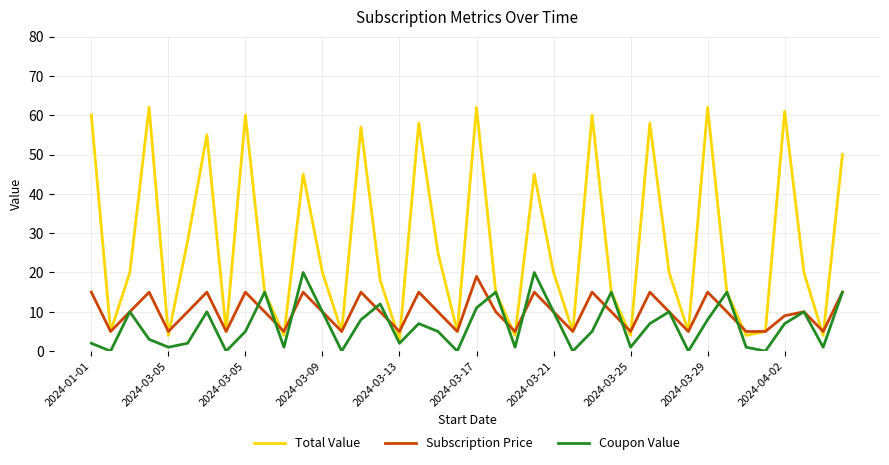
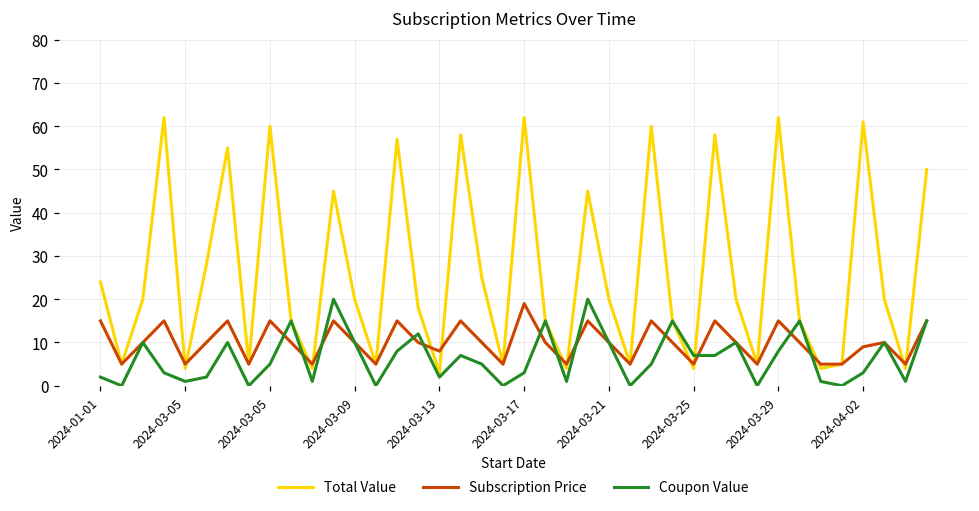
  {
    "Total Value": {
-     "2024-01-01": 60,
+     "2024-01-01": 24,
      "2024-03-09": 20,
      "2024-03-13": 3,
      "2024-03-17": 62,
      "2024-03-21": 20,
      "2024-03-25": 4,
      "2024-03-29": 62,
      "2024-04-02": 61
    },
    "Subscription Price": {
      "2024-01-01": 15,
-     "2024-03-13": 5,
+     "2024-03-13": 8,
      "2024-03-17": 19,
      "2024-03-25": 5,
      "2024-03-29": 15,
      "2024-04-02": 9
    },
    "Coupon Value": {
      "2024-01-01": 2,
      "2024-03-13": 2,
-     "2024-03-17": 11,
-     "2024-03-25": 1,
+     "2024-03-17": 3,
+     "2024-03-25": 7,
      "2024-03-29": 8,
-     "2024-04-02": 7
+     "2024-04-02": 3
    }
  }
